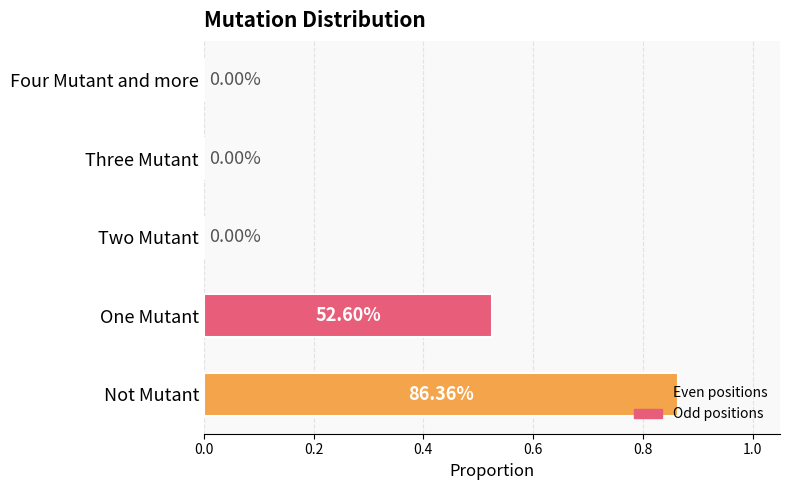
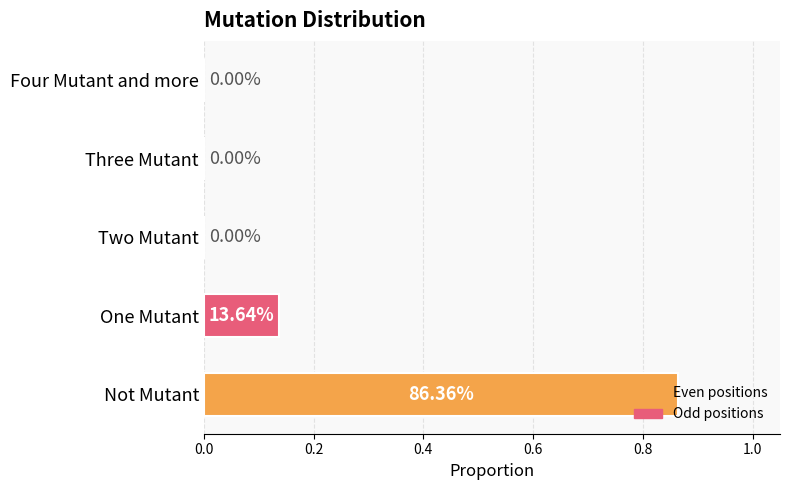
  {
    "Four Mutant and more": "0.00%",
    "Three Mutant": "0.00%",
    "Two Mutant": "0.00%",
-   "One Mutant": "52.60%",
+   "One Mutant": "13.64%",
    "Not Mutant": "86.36%"
  }
